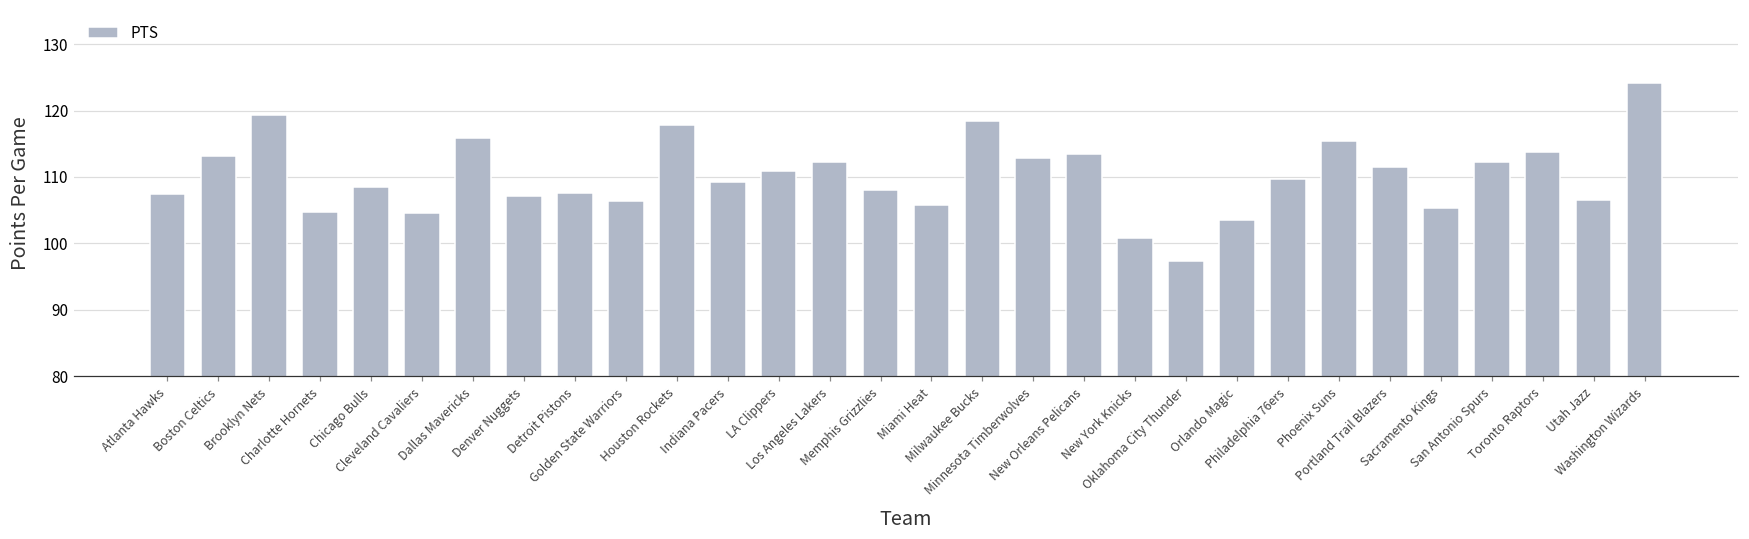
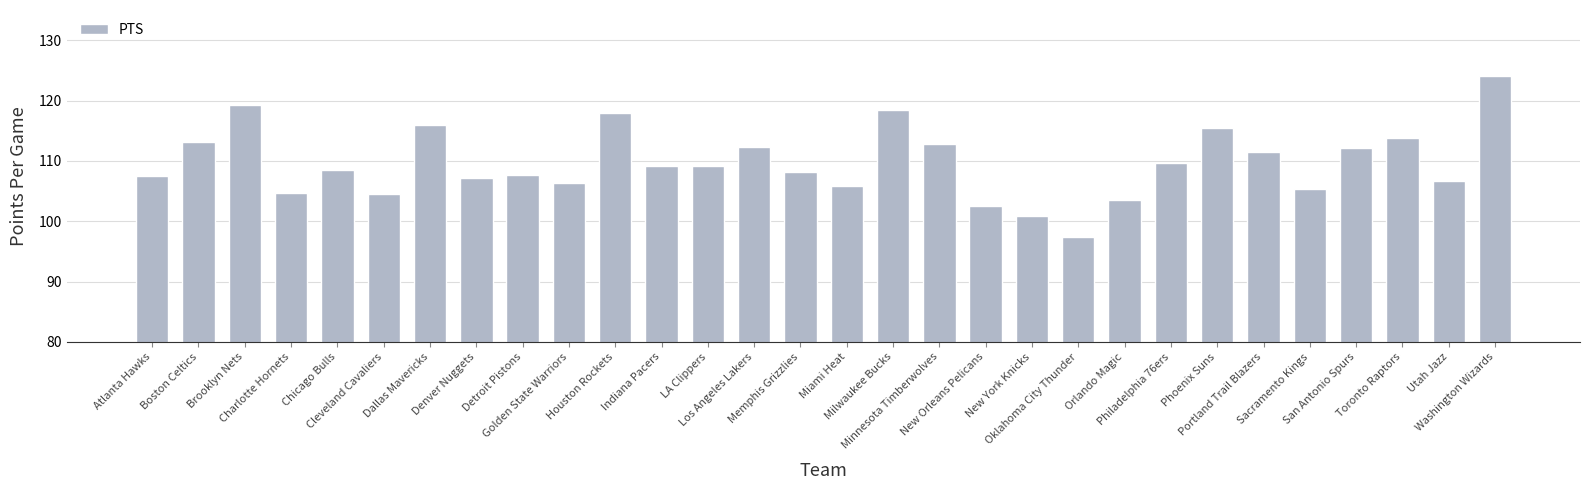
  {
    "Atlanta Hawks": 108,
    "Boston Celtics": 113,
    "Brooklyn Nets": 119,
    "Charlotte Hornets": 105,
    "Chicago Bulls": 109,
    "Cleveland Cavaliers": 105,
    "Dallas Mavericks": 116,
    "Denver Nuggets": 107,
    "Detroit Pistons": 108,
    "Golden State Warriors": 106,
    "Houston Rockets": 118,
    "Indiana Pacers": 109,
-   "LA Clippers": 111,
+   "LA Clippers": 109,
    "Los Angeles Lakers": 112,
    "Memphis Grizzlies": 108,
    "Miami Heat": 106,
    "Milwaukee Bucks": 119,
    "Minnesota Timberwolves": 113,
-   "New Orleans Pelicans": 114,
+   "New Orleans Pelicans": 103,
    "New York Knicks": 101,
    "Oklahoma City Thunder": 97,
    "Orlando Magic": 104,
    "Philadelphia 76ers": 110,
    "Phoenix Suns": 115,
    "Portland Trail Blazers": 112,
    "Sacramento Kings": 105,
    "San Antonio Spurs": 112,
    "Toronto Raptors": 114,
    "Utah Jazz": 107,
    "Washington Wizards": 124
  }
